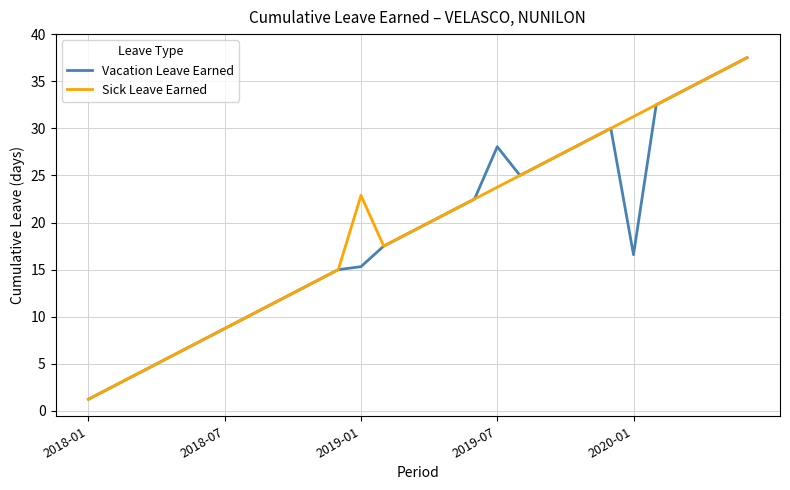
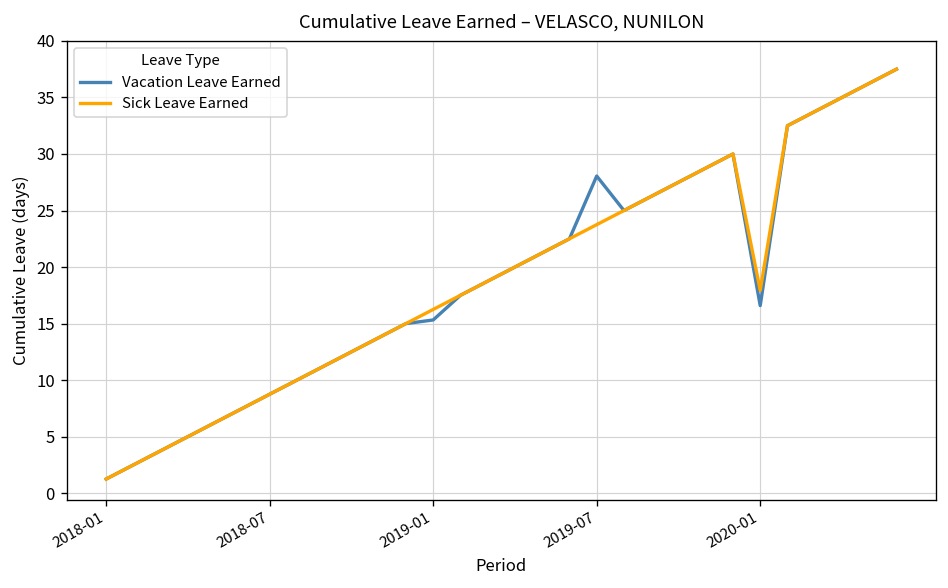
  {
    "Vacation Leave Earned": {
      "2019-01": 15,
      "2019-07": 28,
      "2020-01": 17
    },
    "Sick Leave Earned": {
-     "2019-01": 23,
+     "2019-01": 16,
      "2019-07": 24,
-     "2020-01": 31
+     "2020-01": 18
    }
  }
